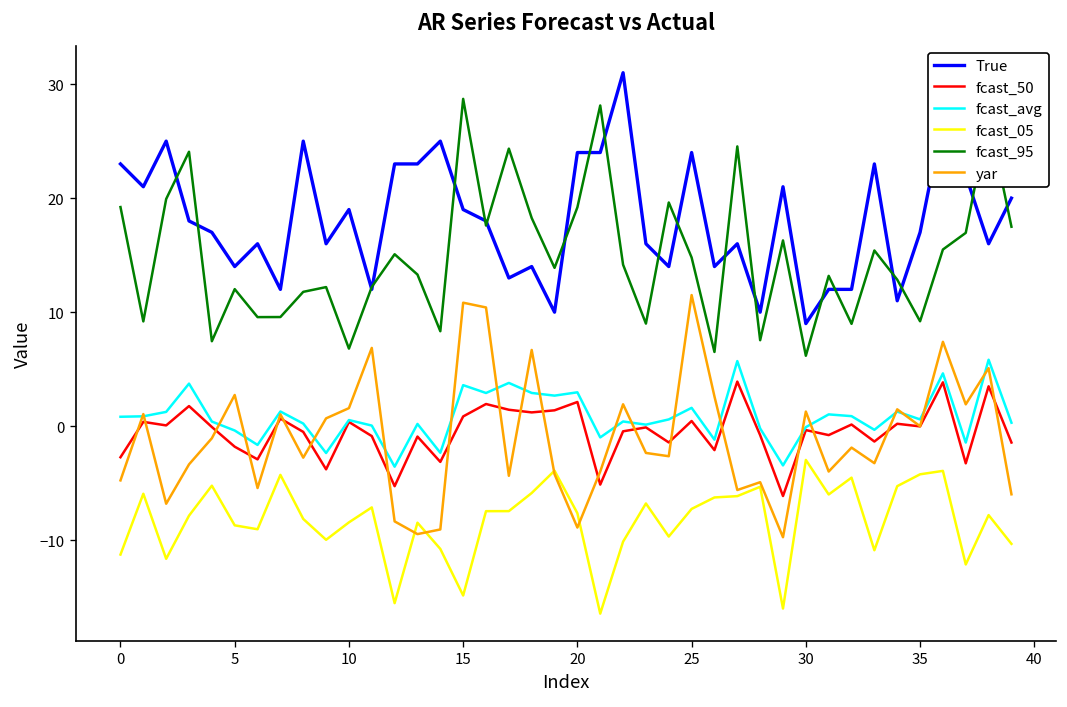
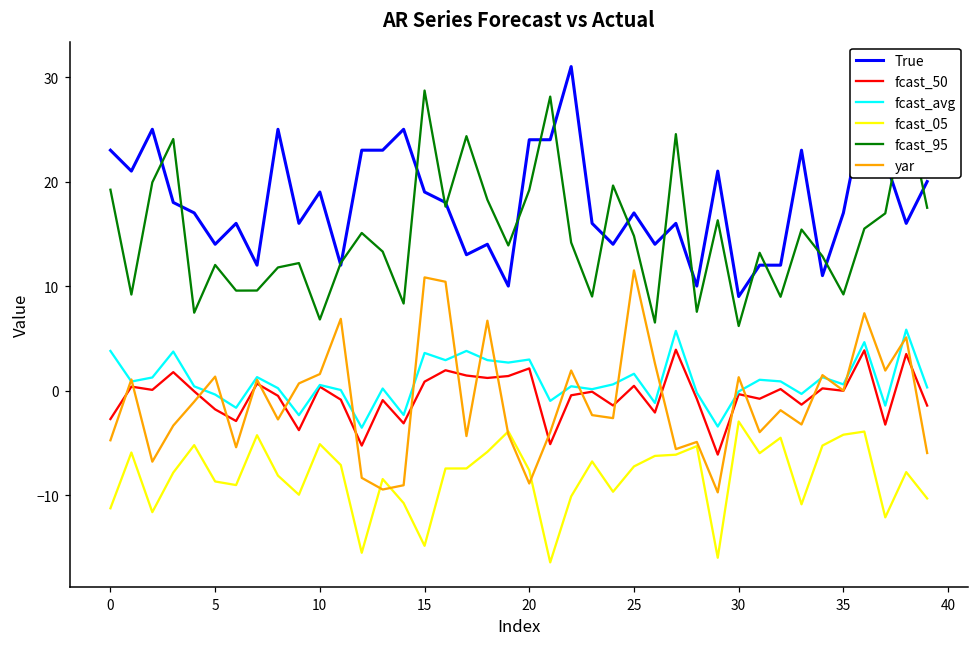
  {
    "True": {
      "0": 23,
      "5": 14,
      "10": 19,
      "15": 19,
      "20": 24,
-     "25": 24,
+     "25": 17,
      "30": 9,
      "35": 17
    },
    "fcast_50": {
      "0": -3,
      "5": -2,
      "15": 1,
      "20": 2,
      "25": 0
    },
    "fcast_avg": {
-     "0": 1,
+     "0": 4,
      "5": 0,
      "15": 4,
      "20": 3,
      "25": 2,
      "35": 1
    },
    "fcast_05": {
      "0": -11,
      "5": -9,
-     "10": -8,
+     "10": -5,
      "15": -15,
      "20": -8,
      "25": -7,
      "30": -3,
      "35": -4
    },
    "fcast_95": {
      "0": 19,
      "5": 12,
      "10": 7,
      "15": 29,
      "20": 19,
      "25": 15,
      "30": 6,
      "35": 9
    },
    "yar": {
      "0": -5,
-     "5": 3,
+     "5": 1,
      "10": 2,
      "15": 11,
      "20": -9,
      "25": 12,
      "30": 1
    }
  }
